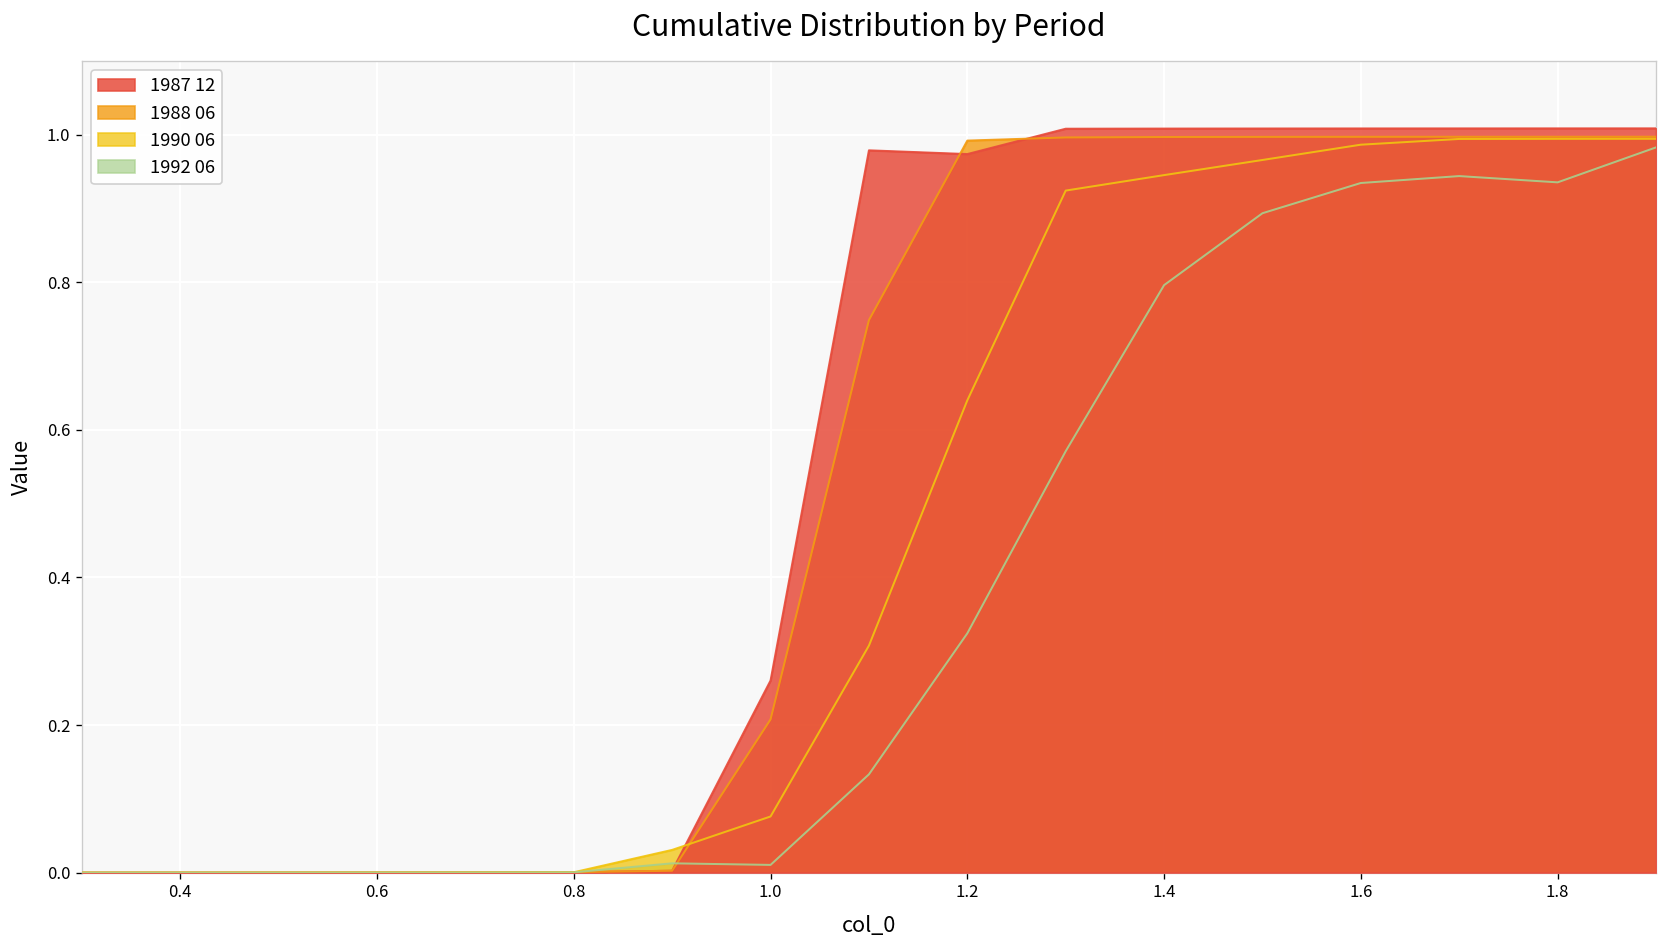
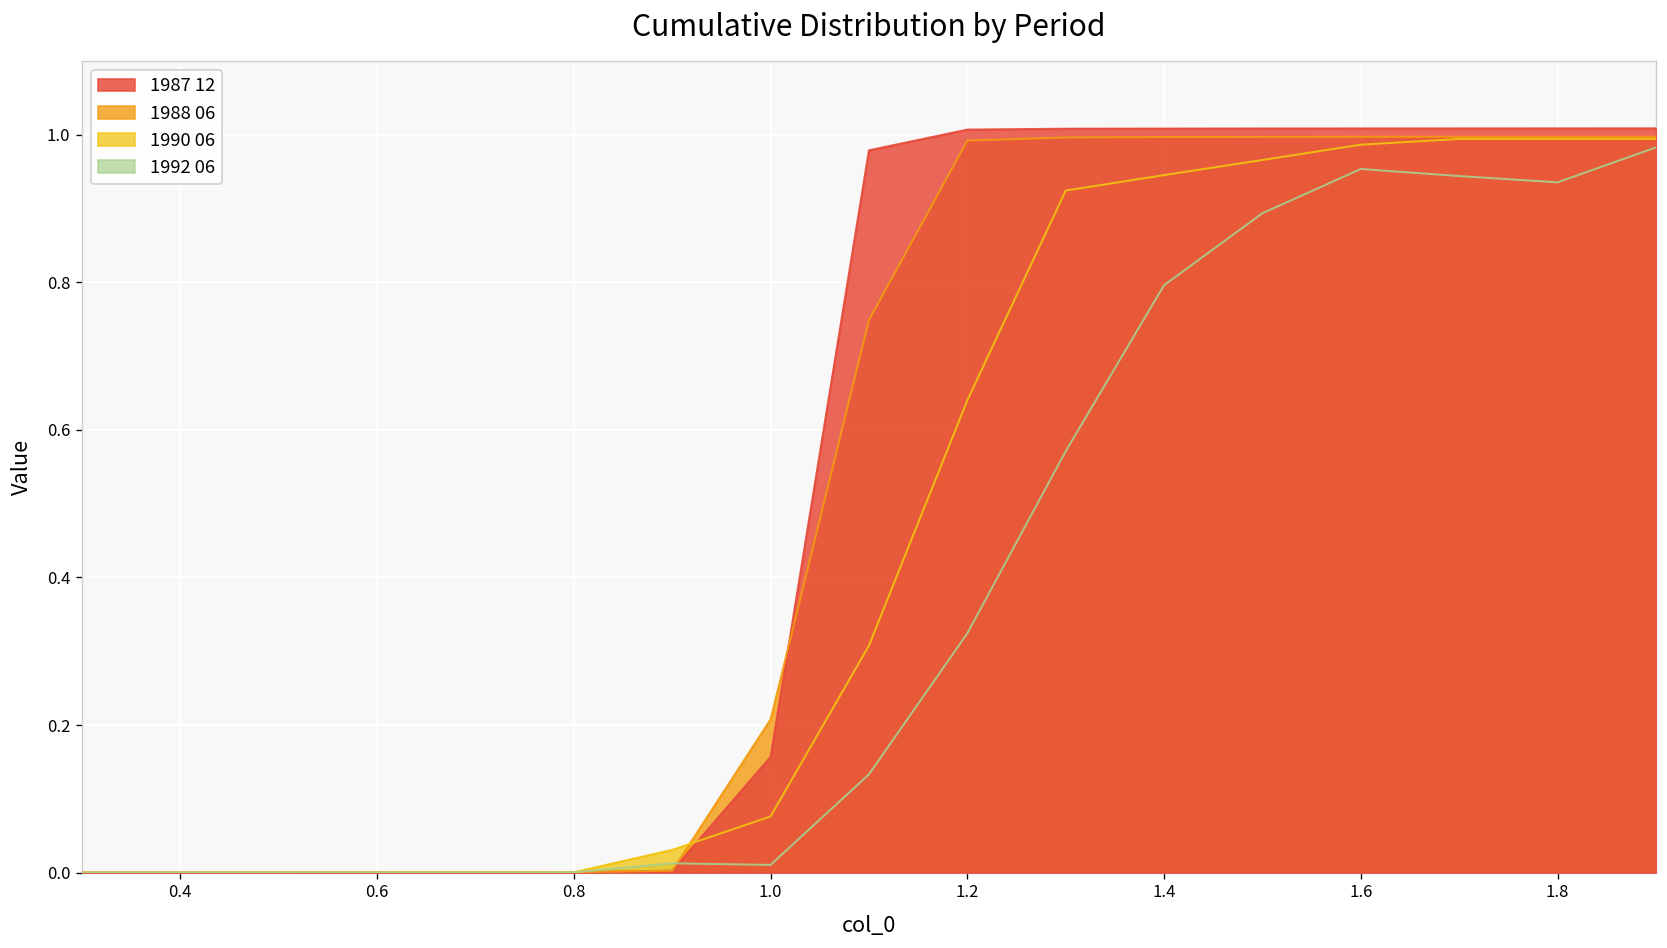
  {
    "1987 12": {
-     "1.0": 0.26,
-     "1.2": 0.97,
+     "1.0": 0.16,
+     "1.2": 1.01,
      "1.4": 1.01,
      "1.6": 1.01,
      "1.8": 1.01
    },
    "1992 06": {
      "1.0": 0.01,
      "1.2": 0.32,
      "1.4": 0.80,
-     "1.6": 0.93,
+     "1.6": 0.95,
      "1.8": 0.94
    }
  }
